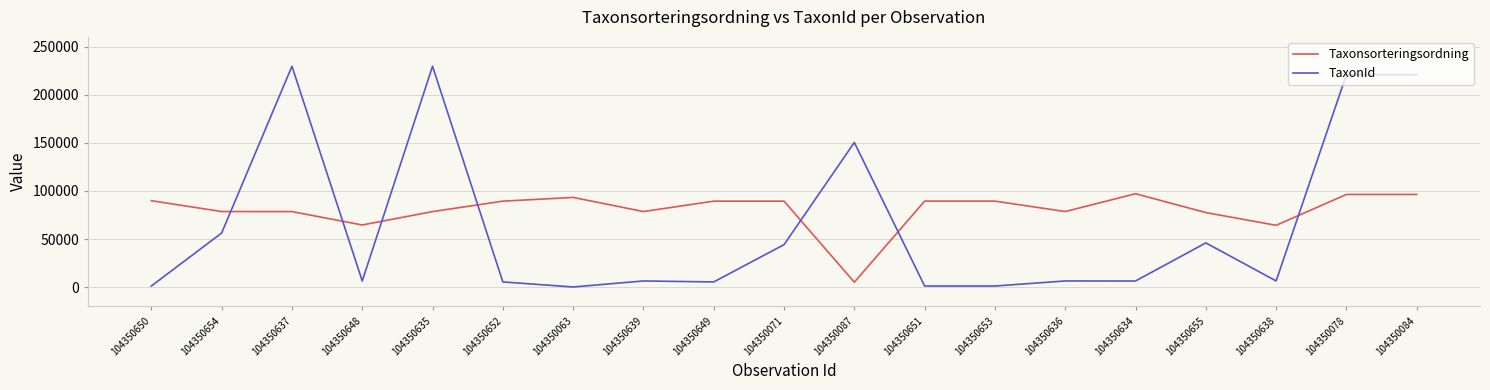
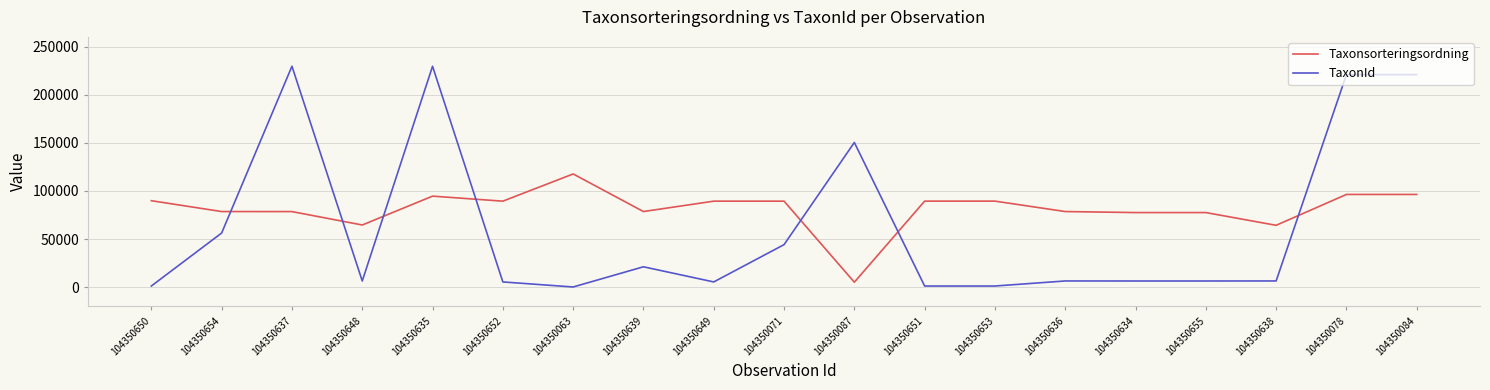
  {
    "Taxonsorteringsordning": {
      "104350650": 90000,
      "104350654": 80000,
      "104350637": 80000,
      "104350648": 60000,
-     "104350635": 80000,
+     "104350635": 90000,
      "104350652": 90000,
-     "104350063": 90000,
+     "104350063": 120000,
      "104350639": 80000,
      "104350649": 90000,
      "104350071": 90000,
      "104350087": 10000,
      "104350651": 90000,
      "104350653": 90000,
      "104350636": 80000,
-     "104350634": 100000,
+     "104350634": 80000,
      "104350655": 80000,
      "104350638": 60000,
      "104350078": 100000,
      "104350084": 100000
    },
    "TaxonId": {
      "104350650": 0,
      "104350654": 60000,
      "104350637": 230000,
      "104350648": 10000,
      "104350635": 230000,
      "104350652": 10000,
      "104350063": 0,
-     "104350639": 10000,
+     "104350639": 20000,
      "104350649": 10000,
      "104350071": 40000,
      "104350087": 150000,
      "104350651": 0,
      "104350653": 0,
      "104350636": 10000,
      "104350634": 10000,
-     "104350655": 50000,
+     "104350655": 10000,
      "104350638": 10000
    }
  }
